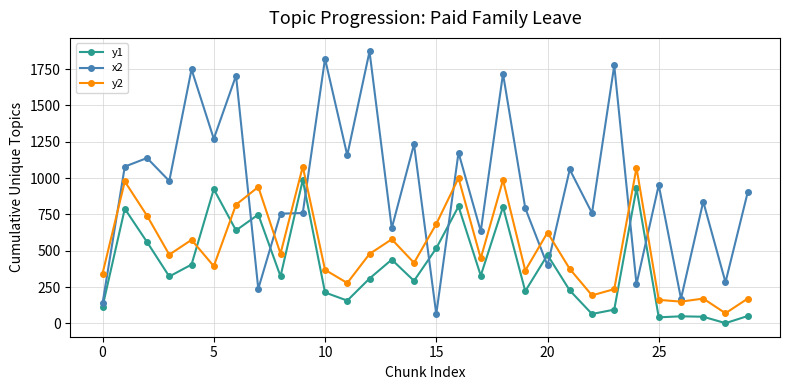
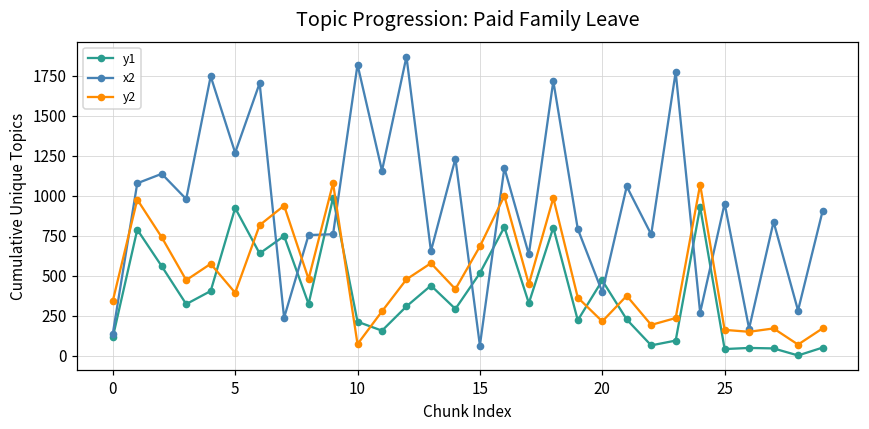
  {
    "y2": {
      "0": 340,
      "5": 390,
-     "10": 370,
+     "10": 70,
      "15": 680,
-     "20": 630,
+     "20": 220,
      "25": 160
    }
  }
